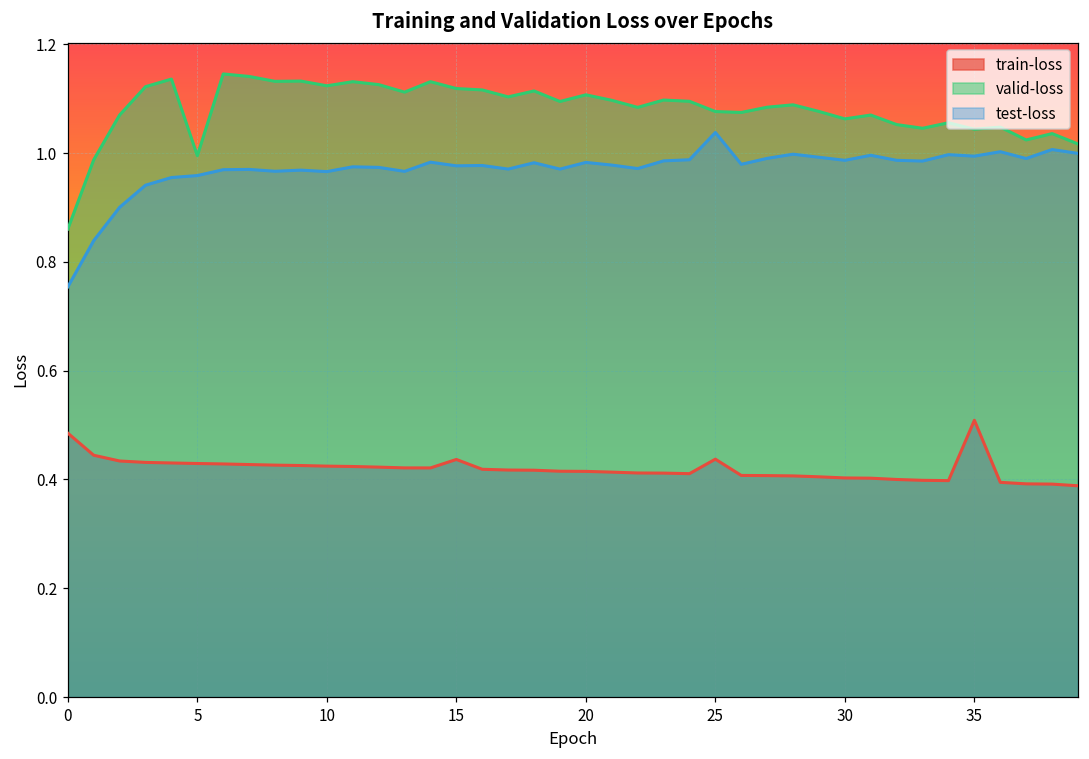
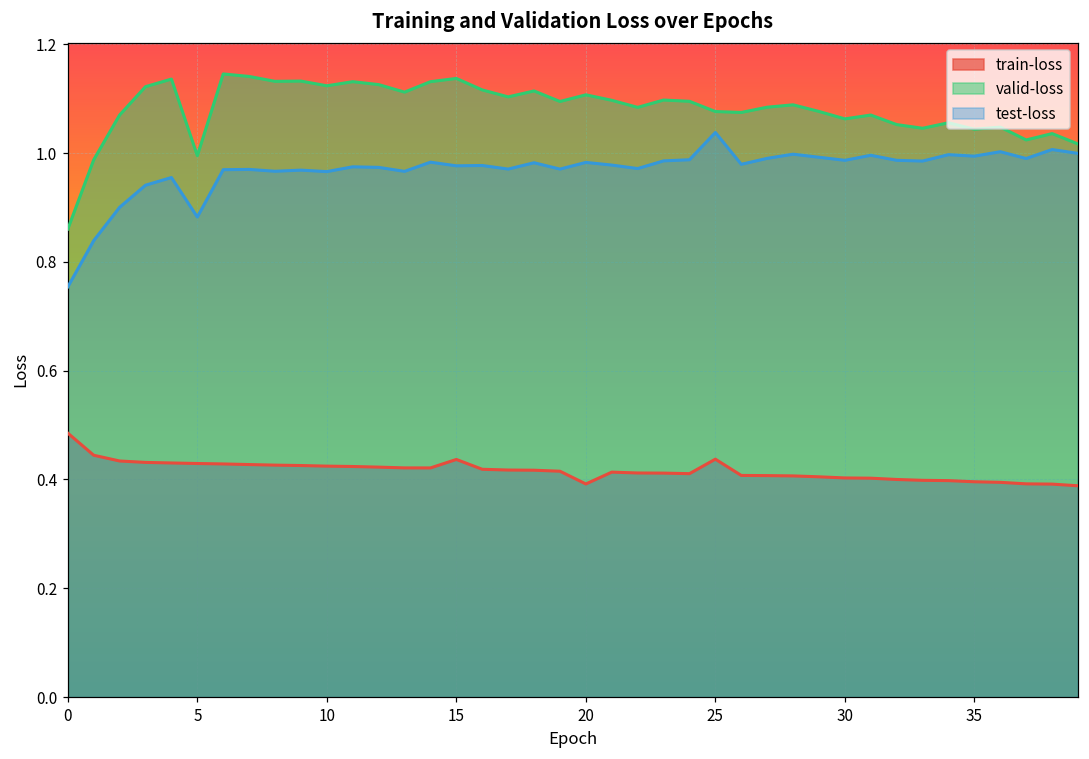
  {
    "train-loss": {
      "0": 0.49,
      "5": 0.43,
      "10": 0.42,
      "15": 0.44,
-     "20": 0.41,
+     "20": 0.39,
      "25": 0.44,
      "30": 0.40,
-     "35": 0.51
+     "35": 0.40
    },
    "valid-loss": {
      "0": 0.86,
      "5": 1.00,
      "10": 1.12,
-     "15": 1.12,
+     "15": 1.14,
      "20": 1.11,
      "25": 1.08,
      "30": 1.06,
      "35": 1.04
    },
    "test-loss": {
      "0": 0.75,
-     "5": 0.96,
+     "5": 0.88,
      "10": 0.97,
      "15": 0.98,
      "20": 0.98,
      "25": 1.04,
      "30": 0.99,
      "35": 0.99
    }
  }
